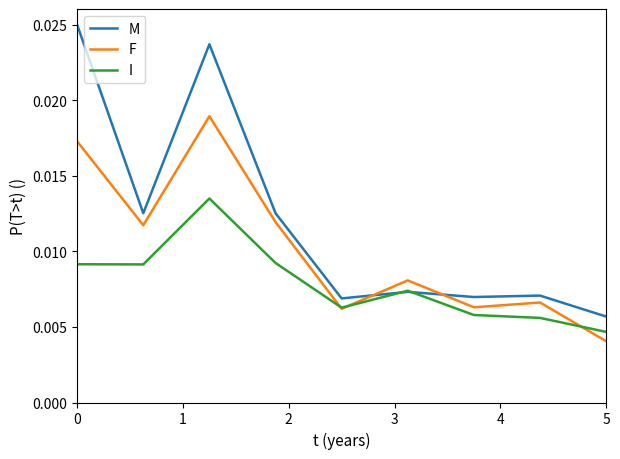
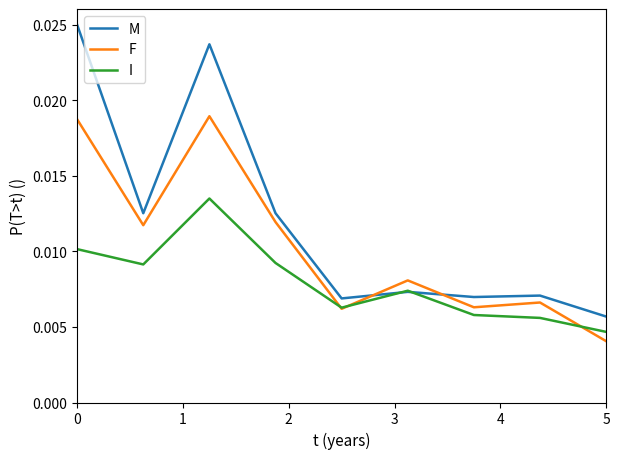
  {
    "M": {
      "0": 0.0250,
      "5": 0.0057
    },
    "F": {
-     "0": 0.0173,
+     "0": 0.0187,
      "5": 0.0041
    },
    "I": {
-     "0": 0.0092,
+     "0": 0.0102,
      "5": 0.0047
    }
  }
